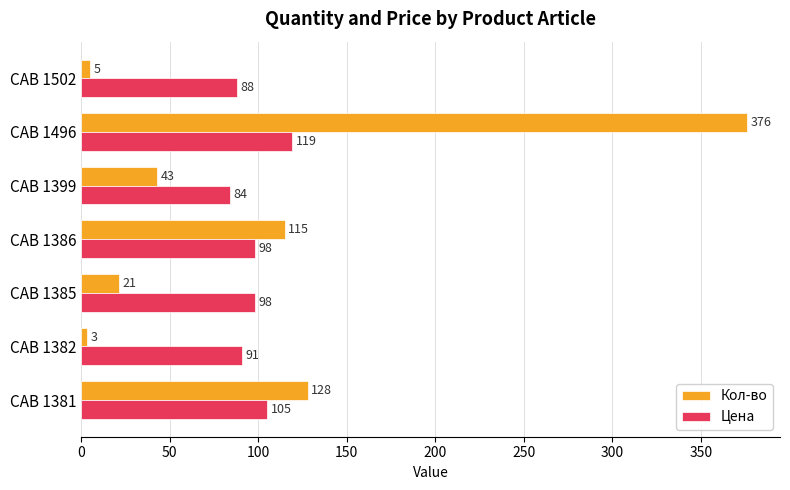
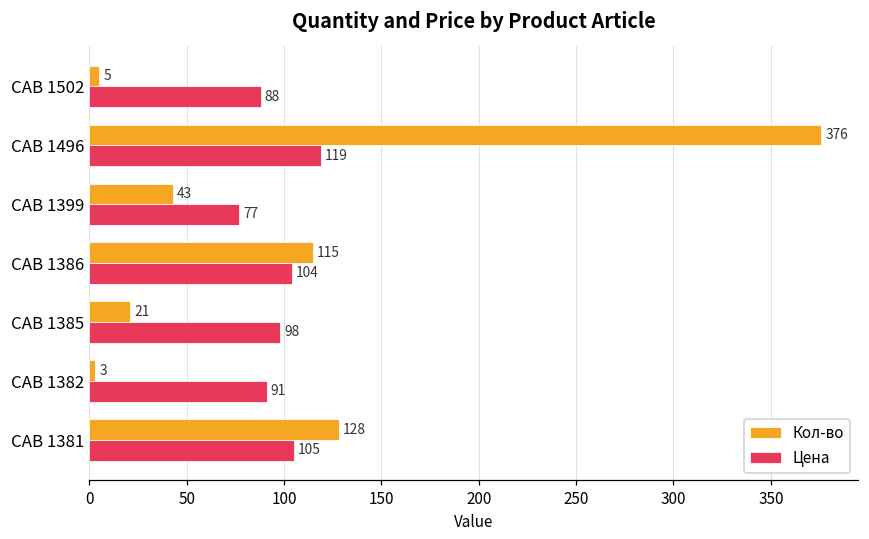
  {
    "Кол-во": {
      "CAB 1502": 5,
      "CAB 1496": 376,
      "CAB 1399": 43,
      "CAB 1386": 115,
      "CAB 1385": 21,
      "CAB 1382": 3,
      "CAB 1381": 128
    },
    "Цена": {
      "CAB 1502": 88,
      "CAB 1496": 119,
-     "CAB 1399": 84,
-     "CAB 1386": 98,
+     "CAB 1399": 77,
+     "CAB 1386": 104,
      "CAB 1385": 98,
      "CAB 1382": 91,
      "CAB 1381": 105
    }
  }
